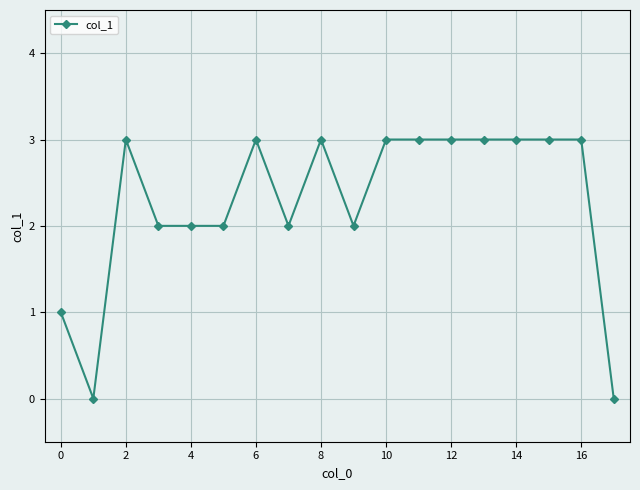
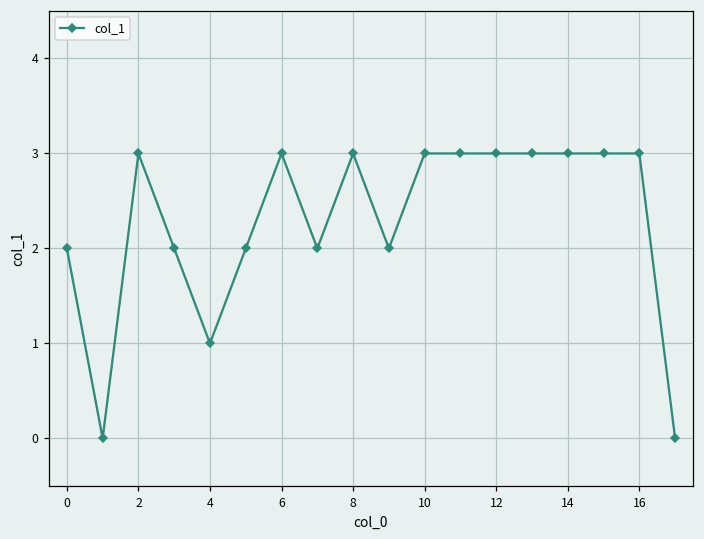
  {
-   "0": 1,
+   "0": 2,
    "2": 3,
-   "4": 2,
+   "4": 1,
    "6": 3,
    "8": 3,
    "10": 3,
    "12": 3,
    "14": 3,
    "16": 3
  }
